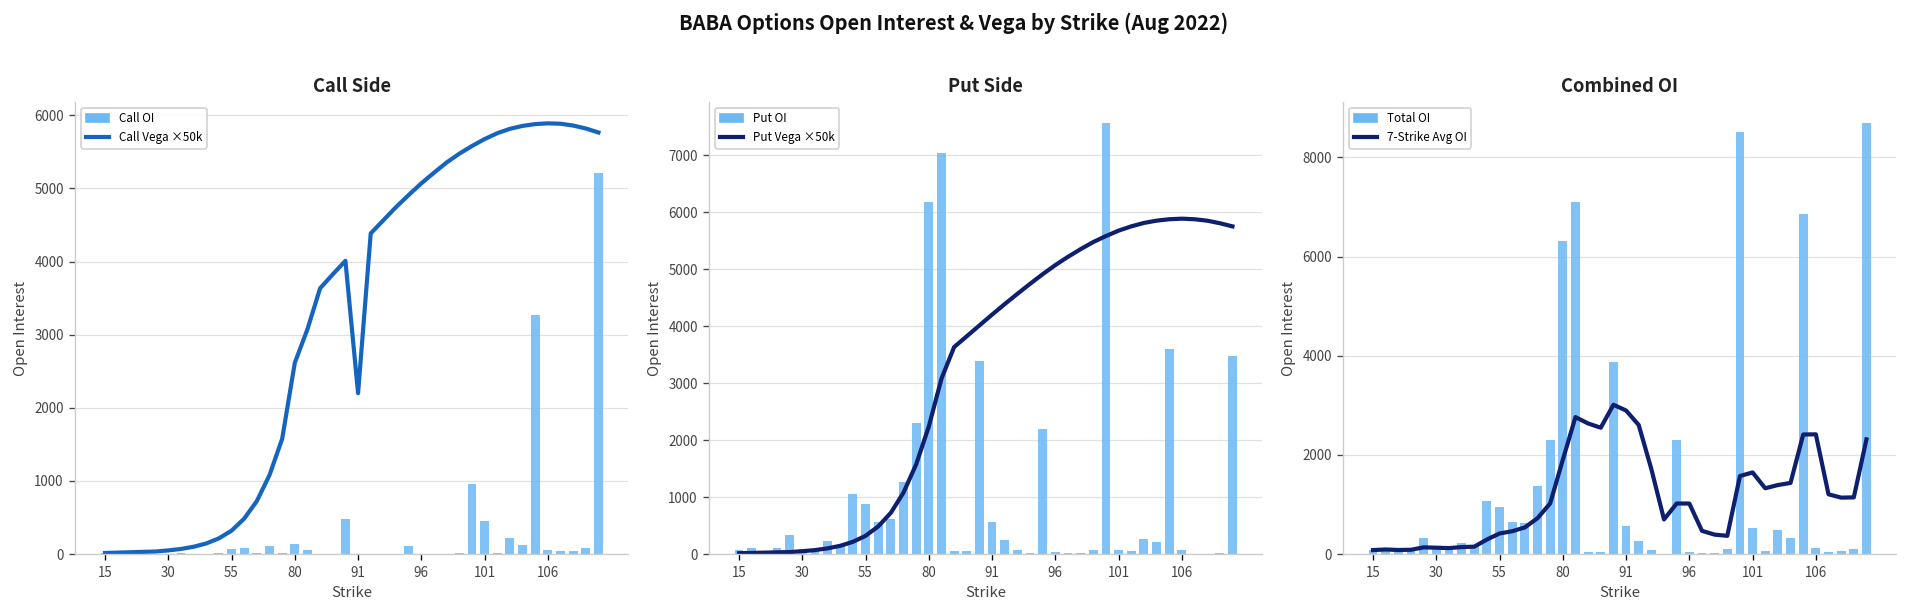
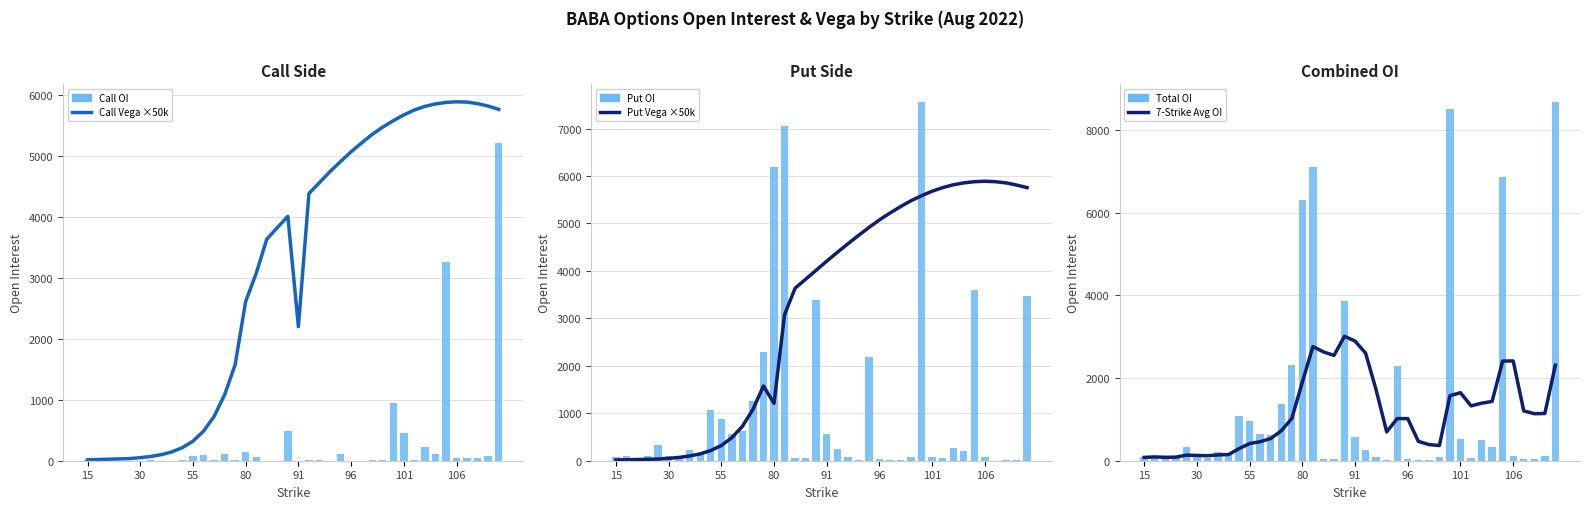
  {
    "Call Side": {
      "Call Vega ×50k": {
        "15": 0,
        "30": 100,
        "55": 300,
        "80": 2600,
        "91": 2200,
        "96": 5100,
        "101": 5700,
        "106": 5900
      },
      "Call OI": {
        "55": 100,
        "80": 100,
        "91": 0,
        "101": 500,
        "106": 0
      }
    },
    "Put Side": {
      "Put Vega ×50k": {
        "15": 0,
        "30": 100,
        "55": 300,
-       "80": 2200,
+       "80": 1200,
        "91": 4200,
        "96": 5100,
        "101": 5700,
        "106": 5900
      },
      "Put OI": {
        "15": 100,
        "30": 100,
        "55": 900,
        "80": 6200,
        "91": 600,
        "101": 100,
        "106": 100
      }
    },
    "Combined OI": {
      "7-Strike Avg OI": {
        "15": 100,
        "30": 100,
        "55": 400,
        "80": 1900,
        "91": 2900,
        "96": 1000,
        "101": 1600,
        "106": 2400
      },
      "Total OI": {
        "15": 100,
        "30": 100,
        "55": 1000,
        "80": 6300,
        "91": 600,
        "101": 500,
        "106": 100
      }
    }
  }
